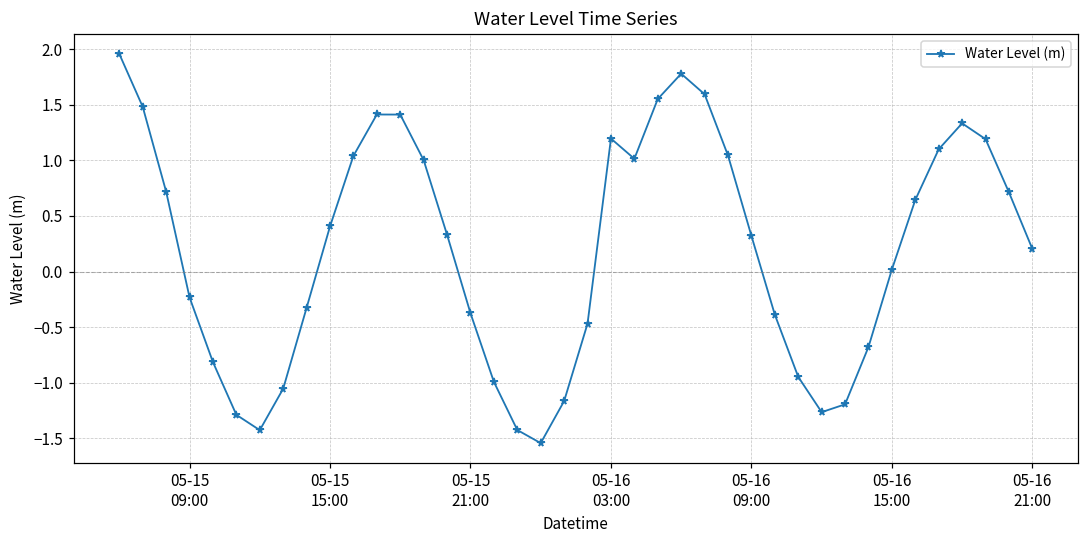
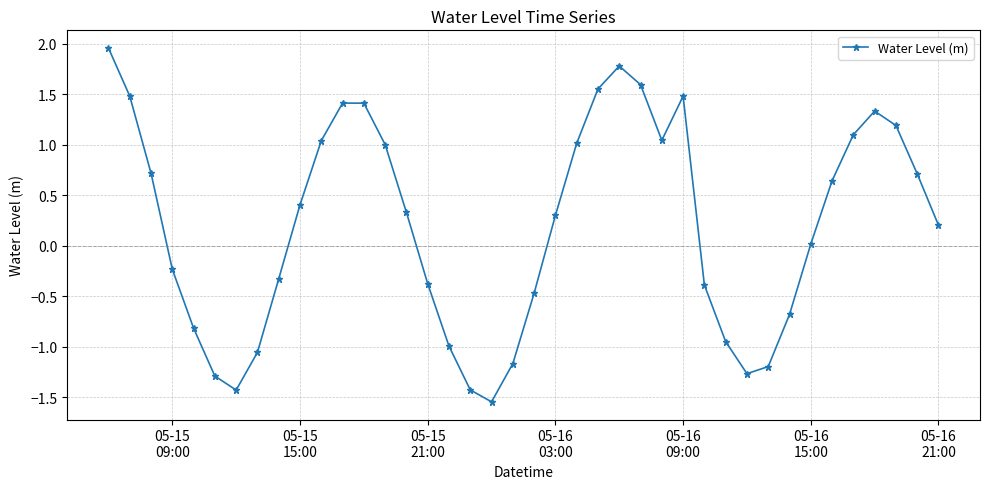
  {
    "05-15 09:00": -0.23,
    "05-15 15:00": 0.41,
    "05-15 21:00": -0.38,
-   "05-16 03:00": 1.20,
-   "05-16 09:00": 0.32,
+   "05-16 03:00": 0.30,
+   "05-16 09:00": 1.48,
    "05-16 15:00": 0.02,
    "05-16 21:00": 0.20
  }
